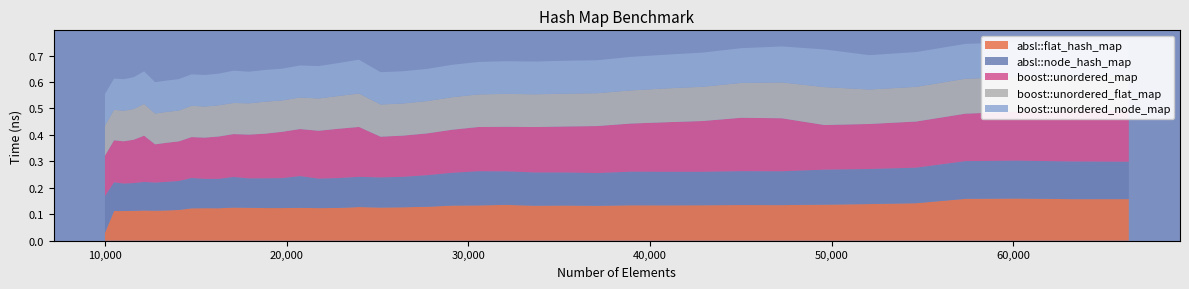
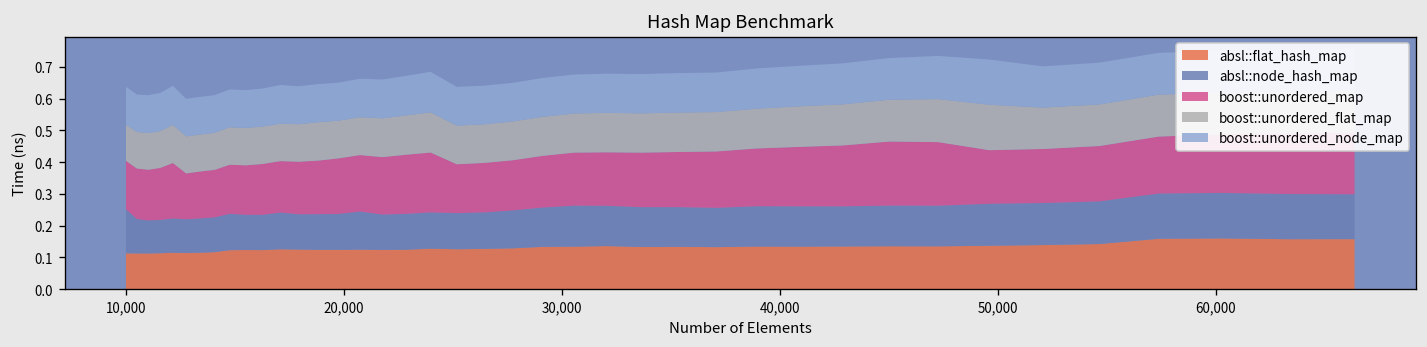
  {
    "absl::flat_hash_map": {
-     "10,000": 0.03
+     "10,000": 0.11
    },
    "absl::node_hash_map": {
      "10,000": 0.14
    },
    "boost::unordered_map": {
      "10,000": 0.15
    }
  }
